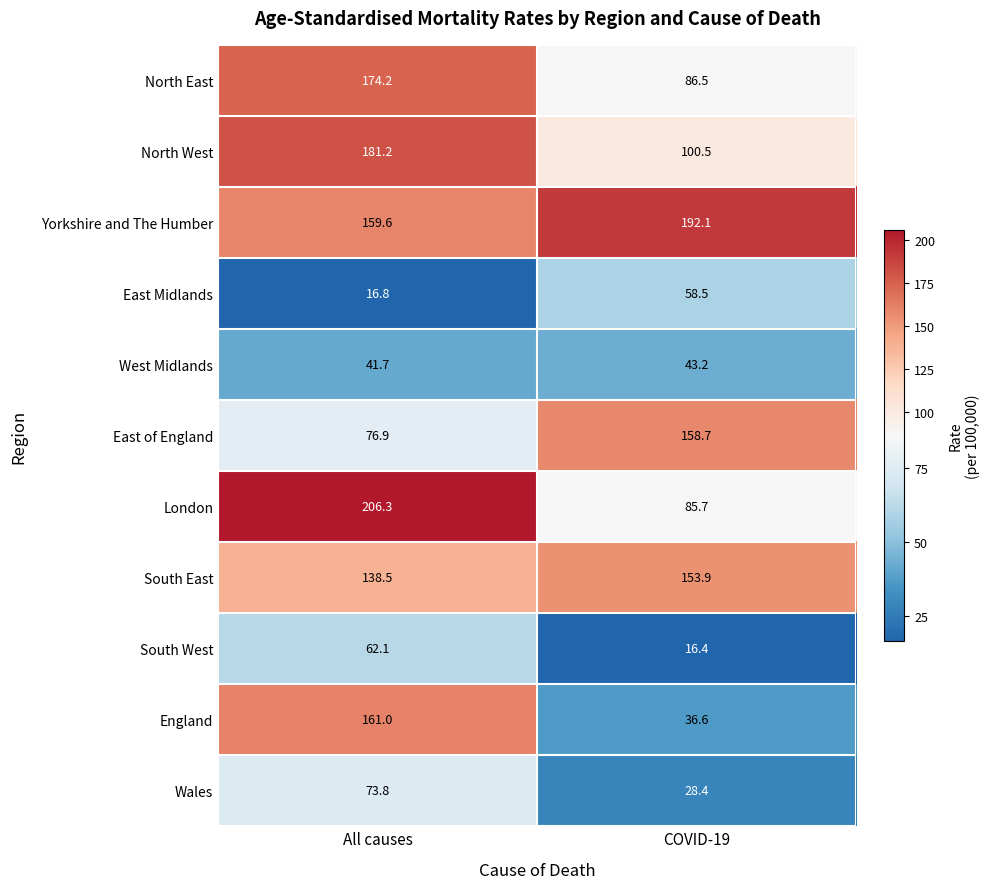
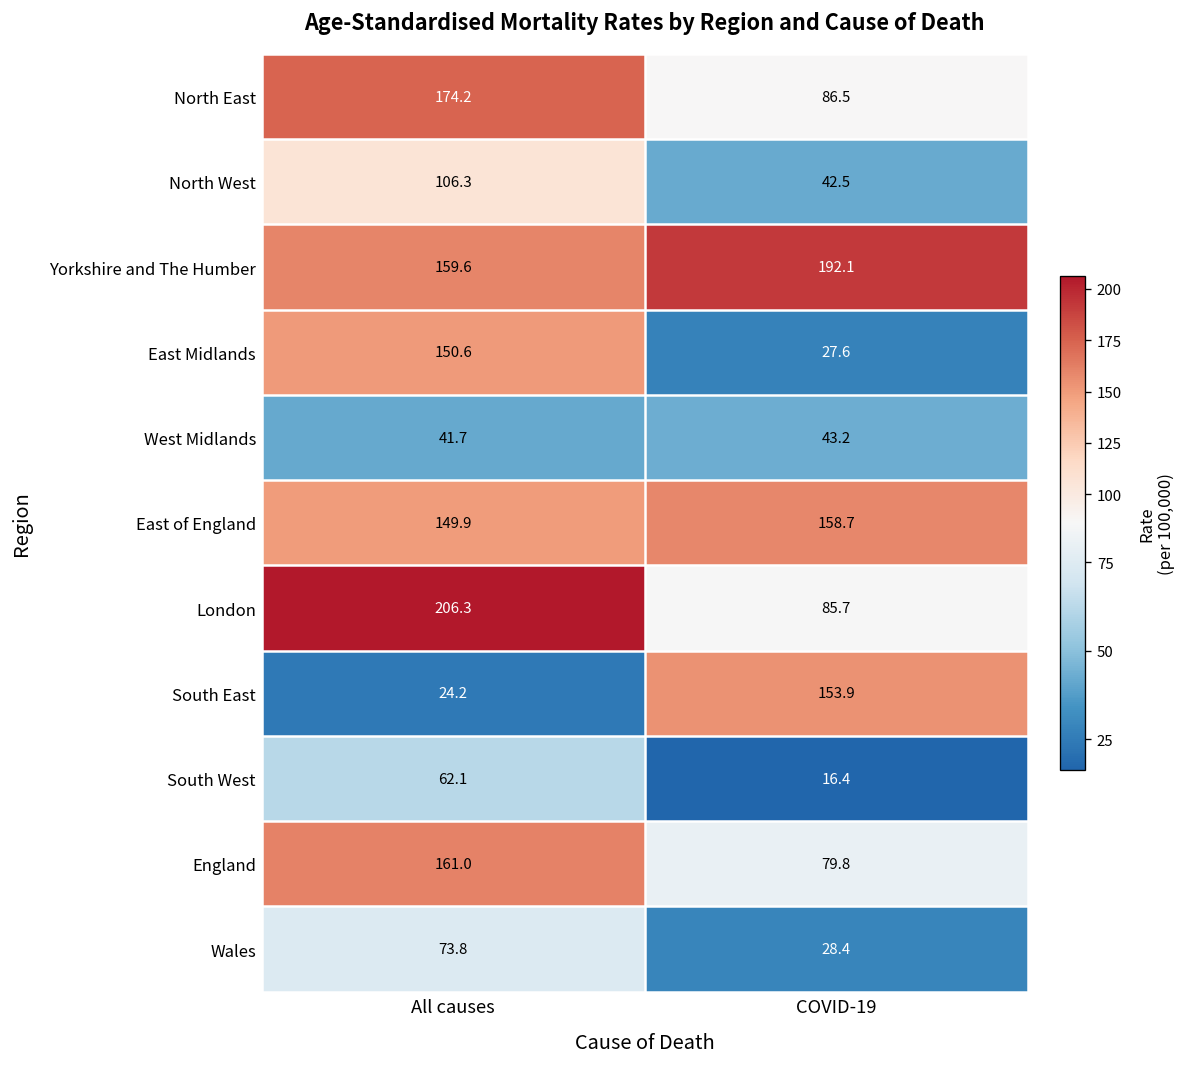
  {
    "North East": {
      "All causes": 174.2,
      "COVID-19": 86.5
    },
    "North West": {
-     "All causes": 181.2,
-     "COVID-19": 100.5
+     "All causes": 106.3,
+     "COVID-19": 42.5
    },
    "Yorkshire and The Humber": {
      "All causes": 159.6,
      "COVID-19": 192.1
    },
    "East Midlands": {
-     "All causes": 16.8,
-     "COVID-19": 58.5
+     "All causes": 150.6,
+     "COVID-19": 27.6
    },
    "West Midlands": {
      "All causes": 41.7,
      "COVID-19": 43.2
    },
    "East of England": {
-     "All causes": 76.9,
+     "All causes": 149.9,
      "COVID-19": 158.7
    },
    "London": {
      "All causes": 206.3,
      "COVID-19": 85.7
    },
    "South East": {
-     "All causes": 138.5,
+     "All causes": 24.2,
      "COVID-19": 153.9
    },
    "South West": {
      "All causes": 62.1,
      "COVID-19": 16.4
    },
    "England": {
      "All causes": 161.0,
-     "COVID-19": 36.6
+     "COVID-19": 79.8
    },
    "Wales": {
      "All causes": 73.8,
      "COVID-19": 28.4
    }
  }
